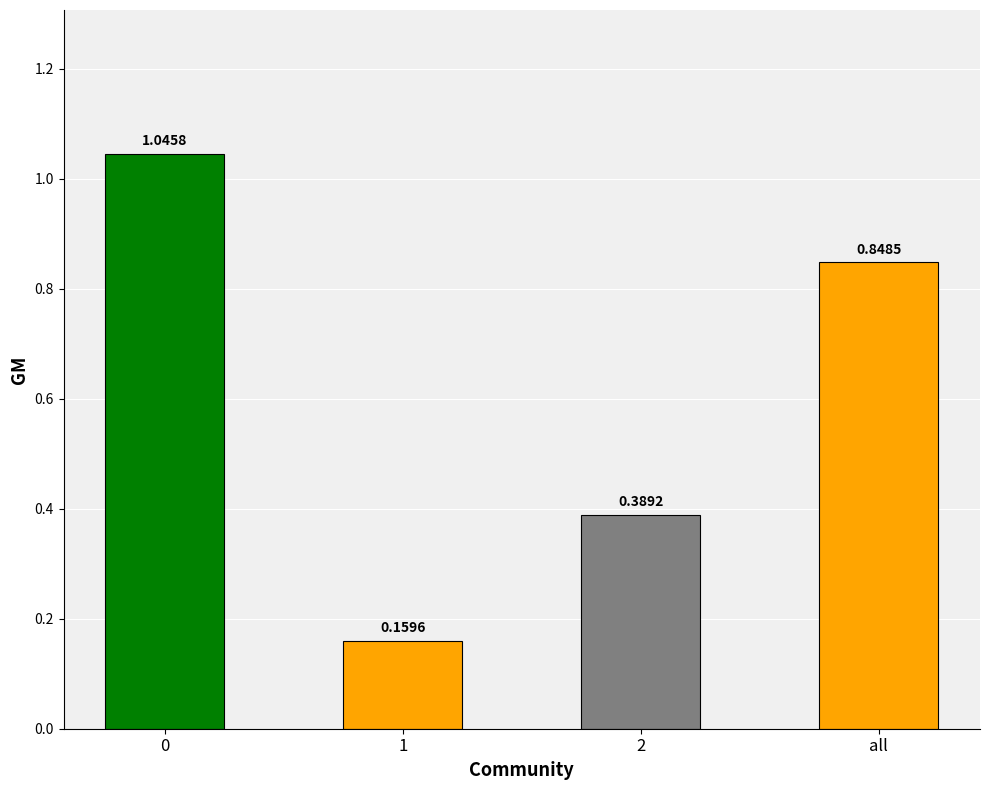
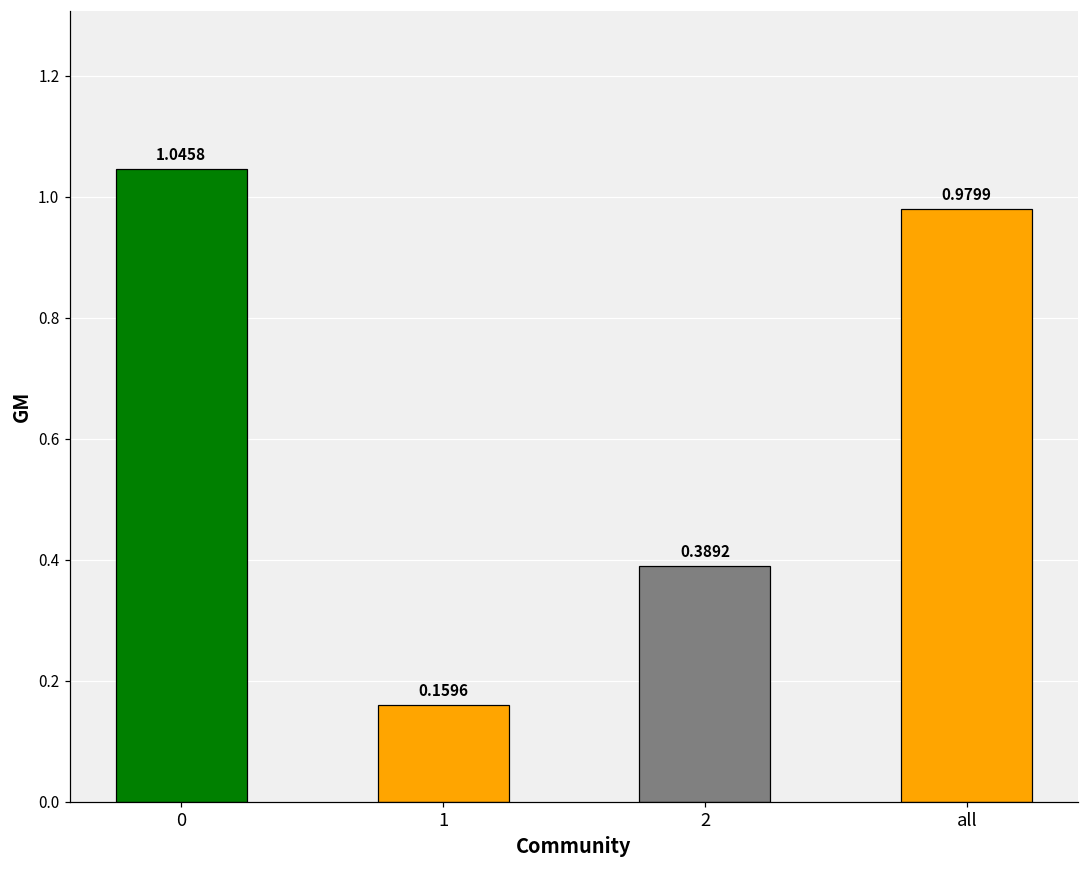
  {
    "0": 1.0458,
    "1": 0.1596,
    "2": 0.3892,
-   "all": 0.8485
+   "all": 0.9799
  }
